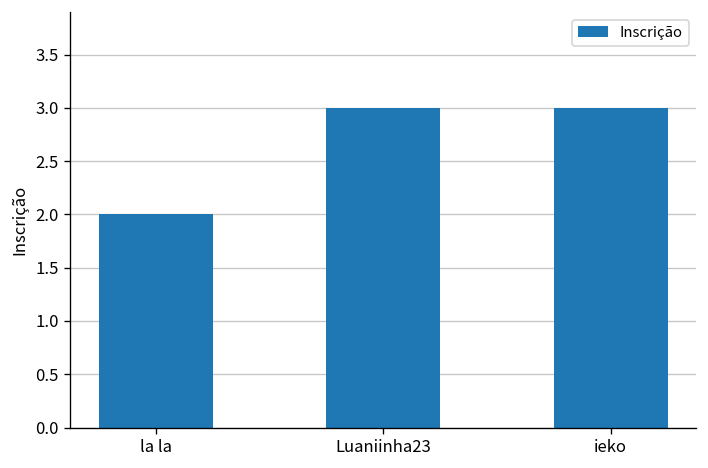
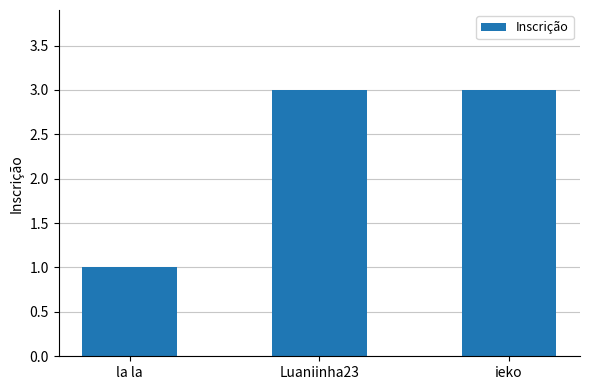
  {
-   "la la": 2,
+   "la la": 1,
    "Luaniinha23": 3,
    "ieko": 3
  }
